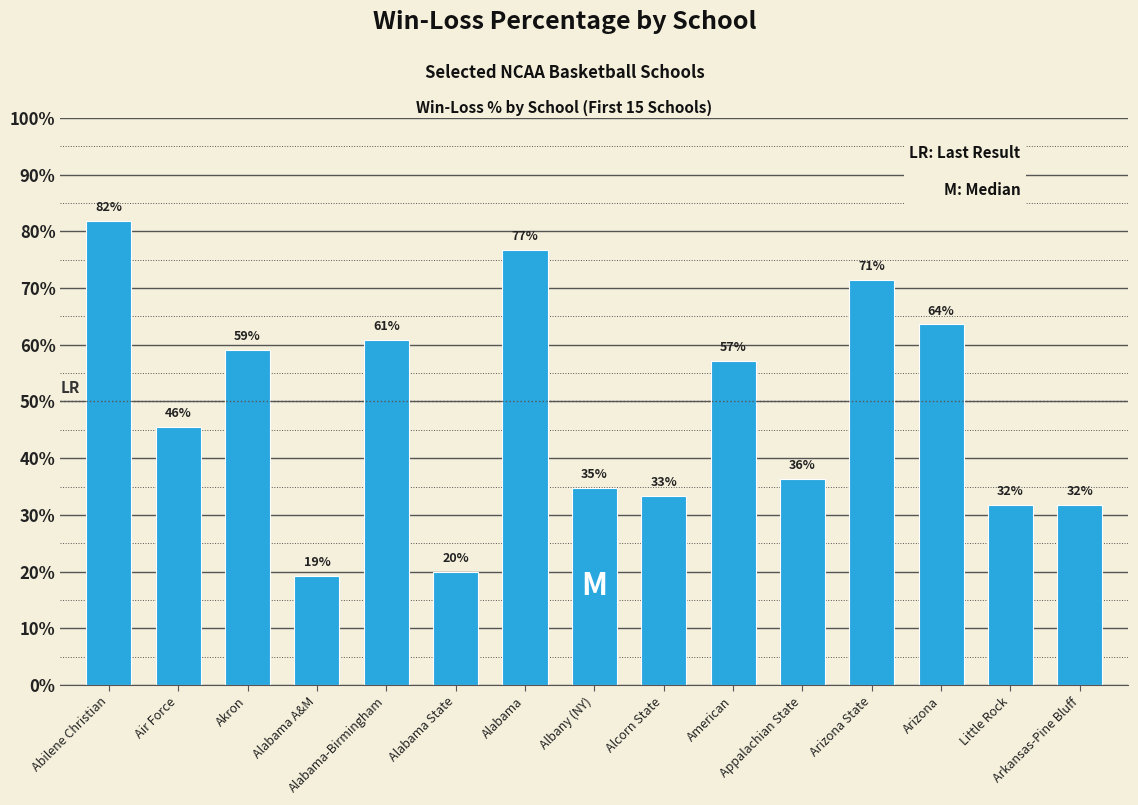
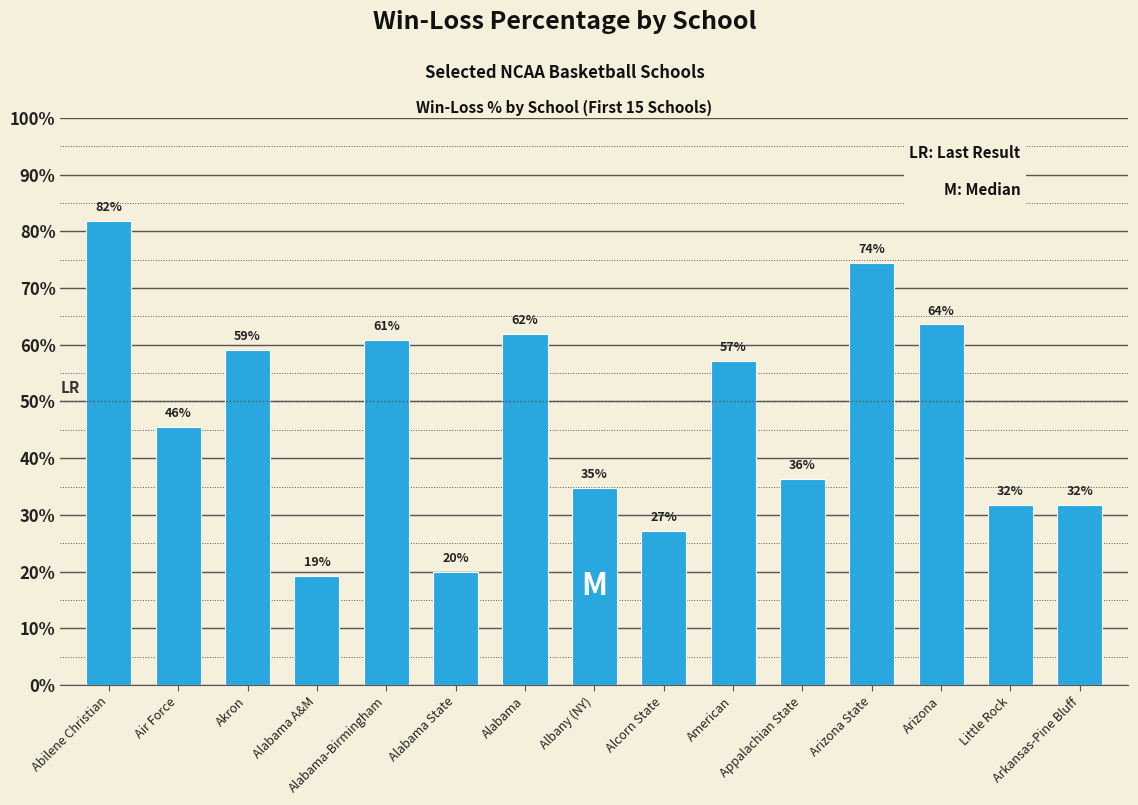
  {
    "Abilene Christian": "82%",
    "Air Force": "46%",
    "Akron": "59%",
    "Alabama A&M": "19%",
    "Alabama-Birmingham": "61%",
    "Alabama State": "20%",
-   "Alabama": "77%",
+   "Alabama": "62%",
    "Albany (NY)": "35%",
-   "Alcorn State": "33%",
+   "Alcorn State": "27%",
    "American": "57%",
    "Appalachian State": "36%",
-   "Arizona State": "71%",
+   "Arizona State": "74%",
    "Arizona": "64%",
    "Little Rock": "32%",
    "Arkansas-Pine Bluff": "32%"
  }
